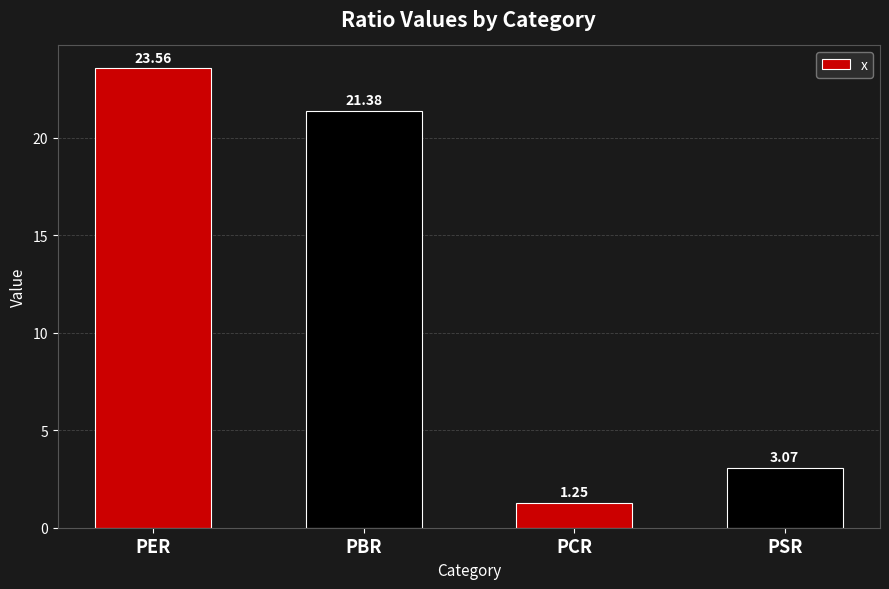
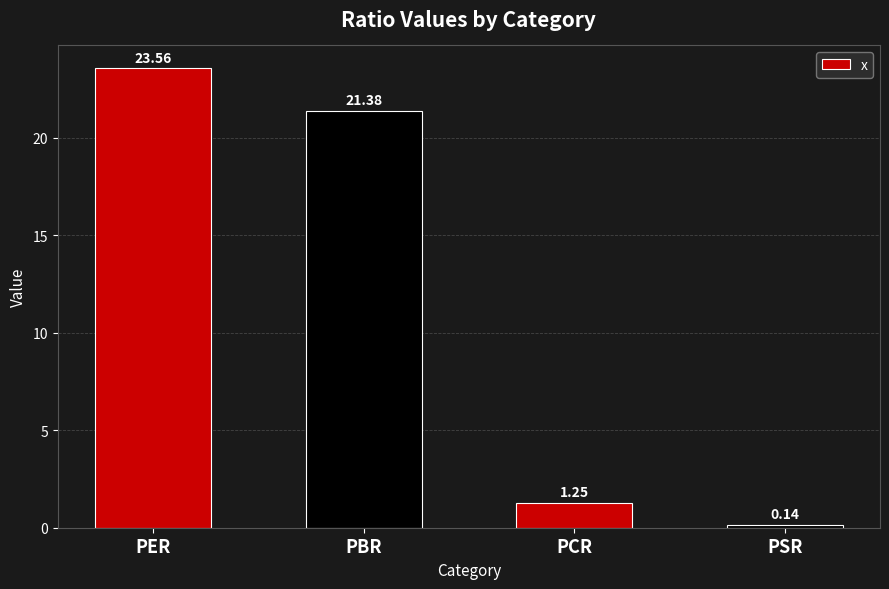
  {
    "PER": 23.56,
    "PBR": 21.38,
    "PCR": 1.25,
-   "PSR": 3.07
+   "PSR": 0.14
  }
